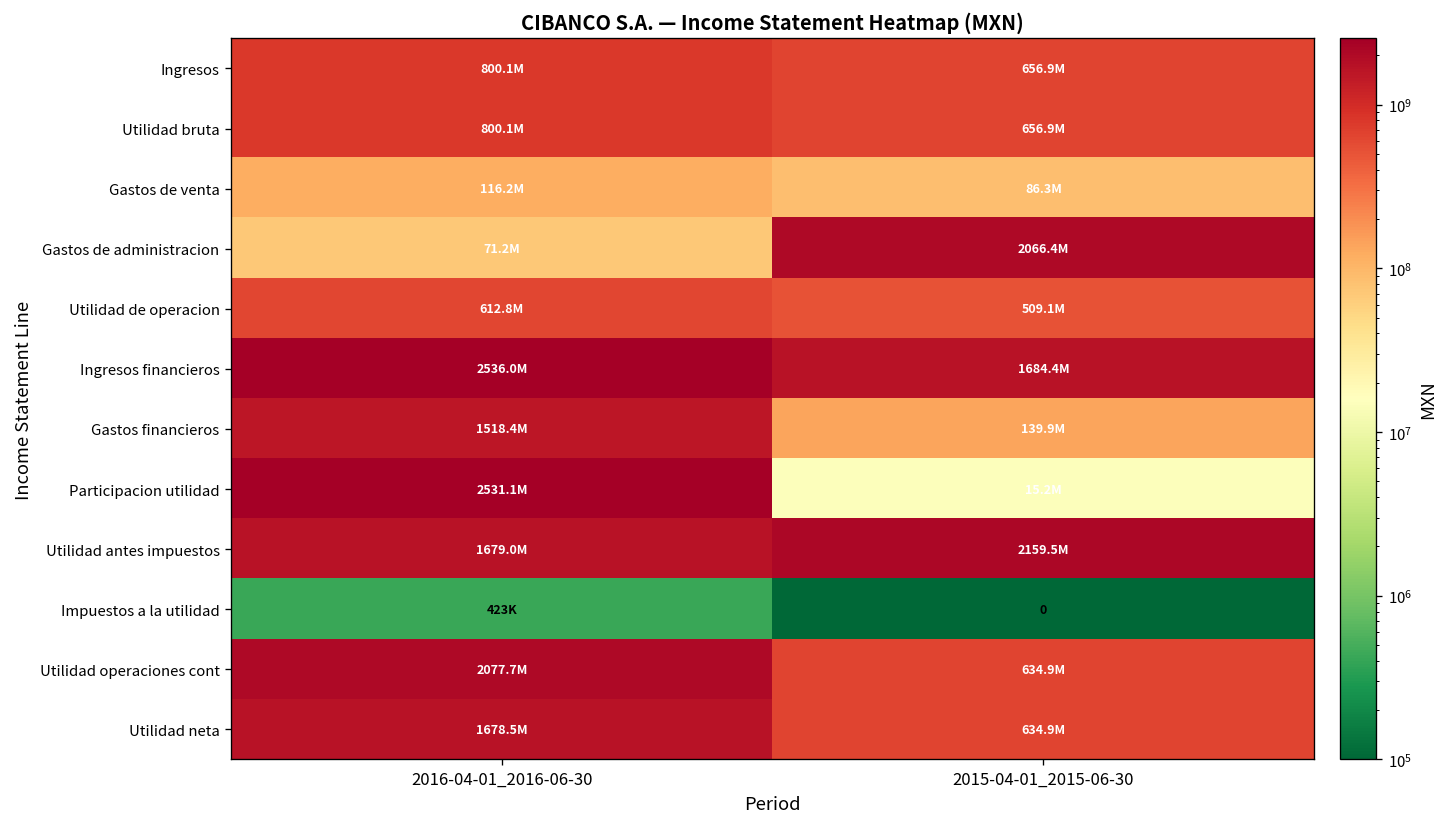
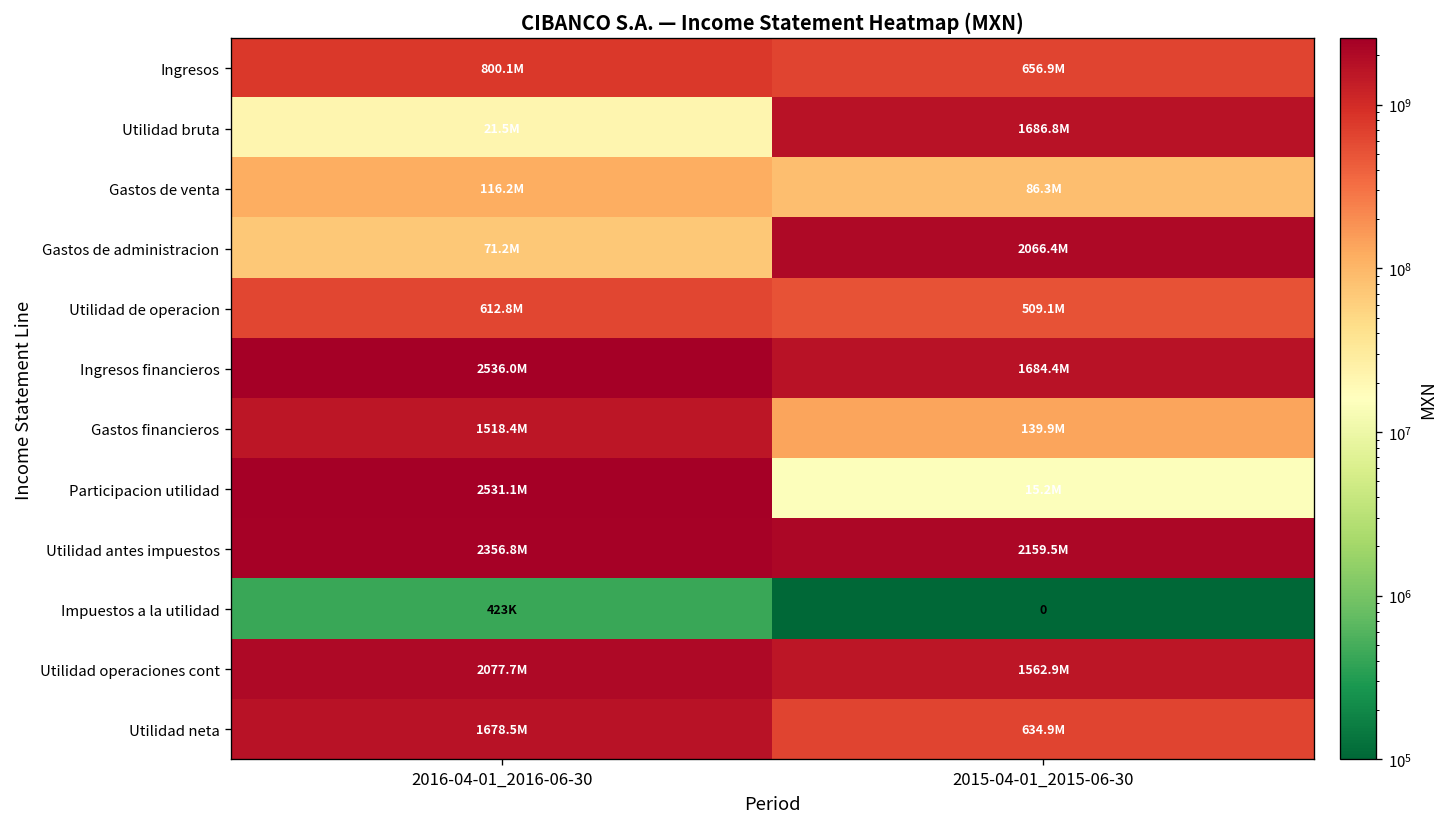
  {
    "Ingresos": {
      "2016-04-01_2016-06-30": "800.1M",
      "2015-04-01_2015-06-30": "656.9M"
    },
    "Utilidad bruta": {
-     "2016-04-01_2016-06-30": "800.1M",
-     "2015-04-01_2015-06-30": "656.9M"
+     "2016-04-01_2016-06-30": "21.5M",
+     "2015-04-01_2015-06-30": "1686.8M"
    },
    "Gastos de venta": {
      "2016-04-01_2016-06-30": "116.2M",
      "2015-04-01_2015-06-30": "86.3M"
    },
    "Gastos de administracion": {
      "2016-04-01_2016-06-30": "71.2M",
      "2015-04-01_2015-06-30": "2066.4M"
    },
    "Utilidad de operacion": {
      "2016-04-01_2016-06-30": "612.8M",
      "2015-04-01_2015-06-30": "509.1M"
    },
    "Ingresos financieros": {
      "2016-04-01_2016-06-30": "2536.0M",
      "2015-04-01_2015-06-30": "1684.4M"
    },
    "Gastos financieros": {
      "2016-04-01_2016-06-30": "1518.4M",
      "2015-04-01_2015-06-30": "139.9M"
    },
    "Participacion utilidad": {
      "2016-04-01_2016-06-30": "2531.1M",
      "2015-04-01_2015-06-30": "15.2M"
    },
    "Utilidad antes impuestos": {
-     "2016-04-01_2016-06-30": "1679.0M",
+     "2016-04-01_2016-06-30": "2356.8M",
      "2015-04-01_2015-06-30": "2159.5M"
    },
    "Impuestos a la utilidad": {
      "2016-04-01_2016-06-30": "423K",
      "2015-04-01_2015-06-30": "0"
    },
    "Utilidad operaciones cont": {
      "2016-04-01_2016-06-30": "2077.7M",
-     "2015-04-01_2015-06-30": "634.9M"
+     "2015-04-01_2015-06-30": "1562.9M"
    },
    "Utilidad neta": {
      "2016-04-01_2016-06-30": "1678.5M",
      "2015-04-01_2015-06-30": "634.9M"
    }
  }
